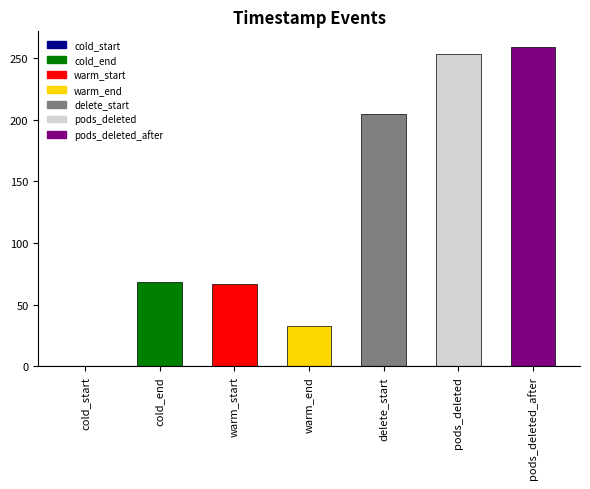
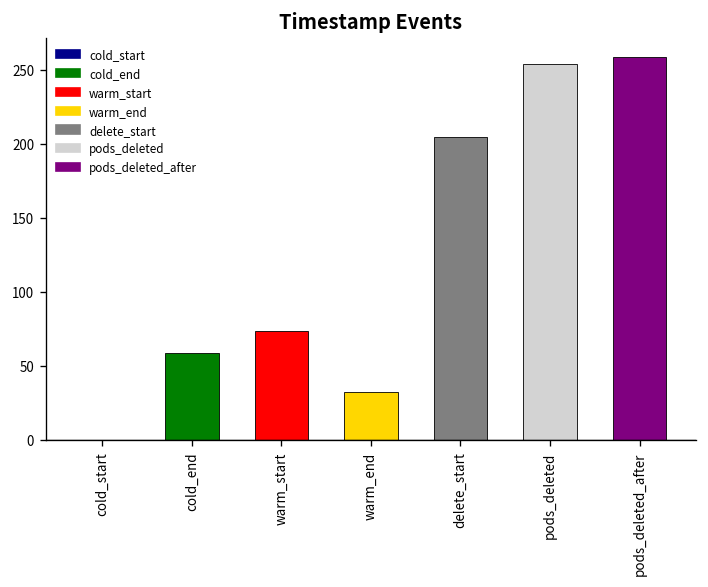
  {
    "cold_start": 0,
-   "cold_end": 68,
-   "warm_start": 67,
+   "cold_end": 59,
+   "warm_start": 74,
    "warm_end": 32,
    "delete_start": 205,
    "pods_deleted": 254,
    "pods_deleted_after": 259
  }
